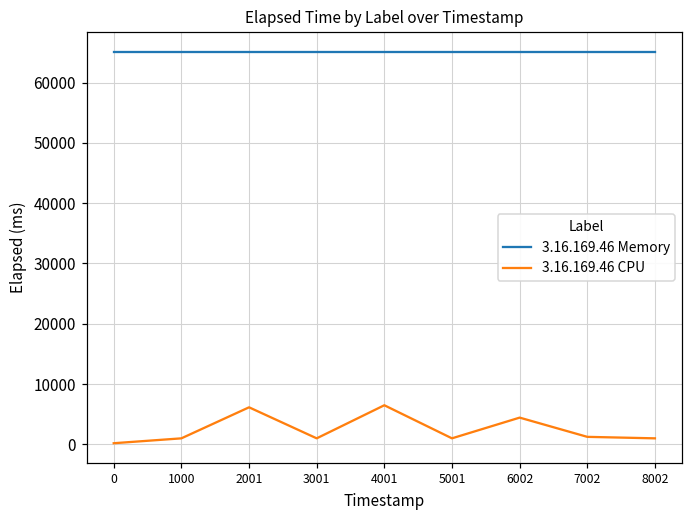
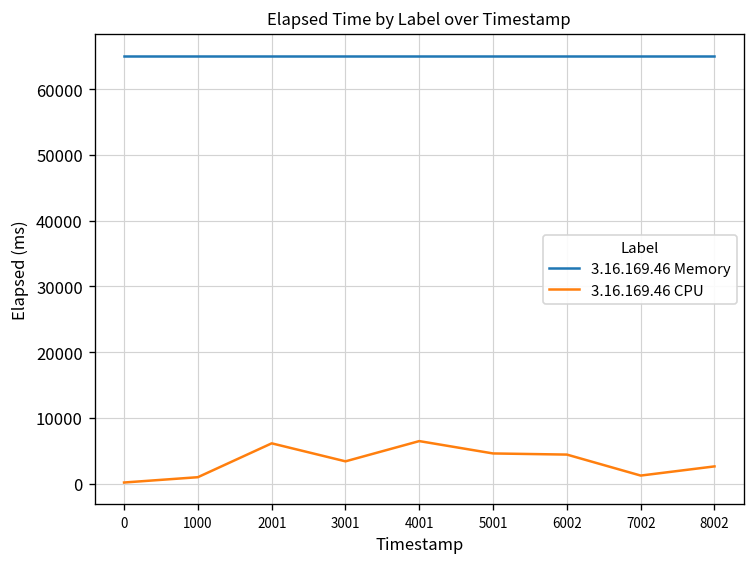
  {
    "3.16.169.46 Memory": {
      "0": 65000,
      "1000": 65000,
      "2001": 65000,
      "3001": 65000,
      "4001": 65000,
      "5001": 65000,
      "6002": 65000,
      "7002": 65000,
      "8002": 65000
    },
    "3.16.169.46 CPU": {
      "0": 0,
      "1000": 1000,
      "2001": 6000,
-     "3001": 1000,
+     "3001": 3000,
      "4001": 6000,
-     "5001": 1000,
+     "5001": 5000,
      "6002": 4000,
      "7002": 1000,
-     "8002": 1000
+     "8002": 3000
    }
  }
